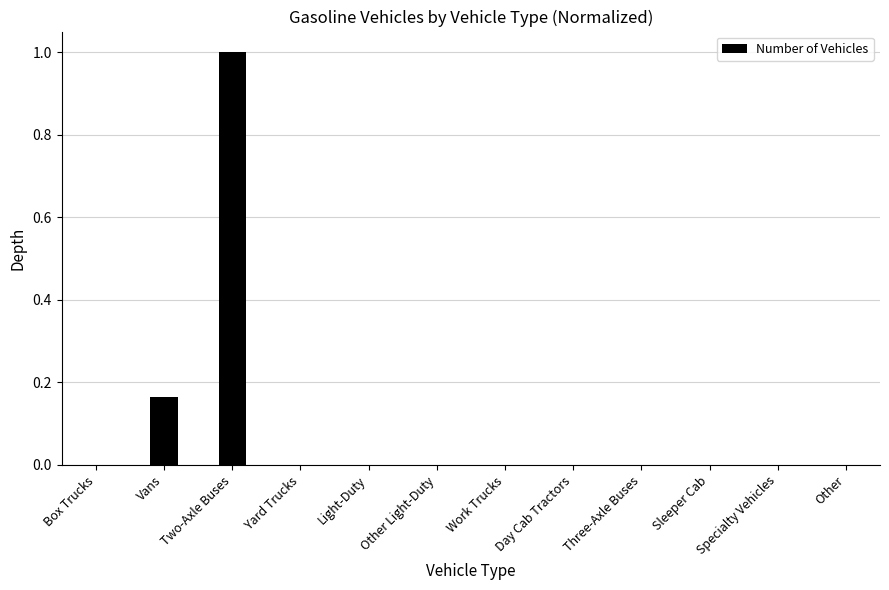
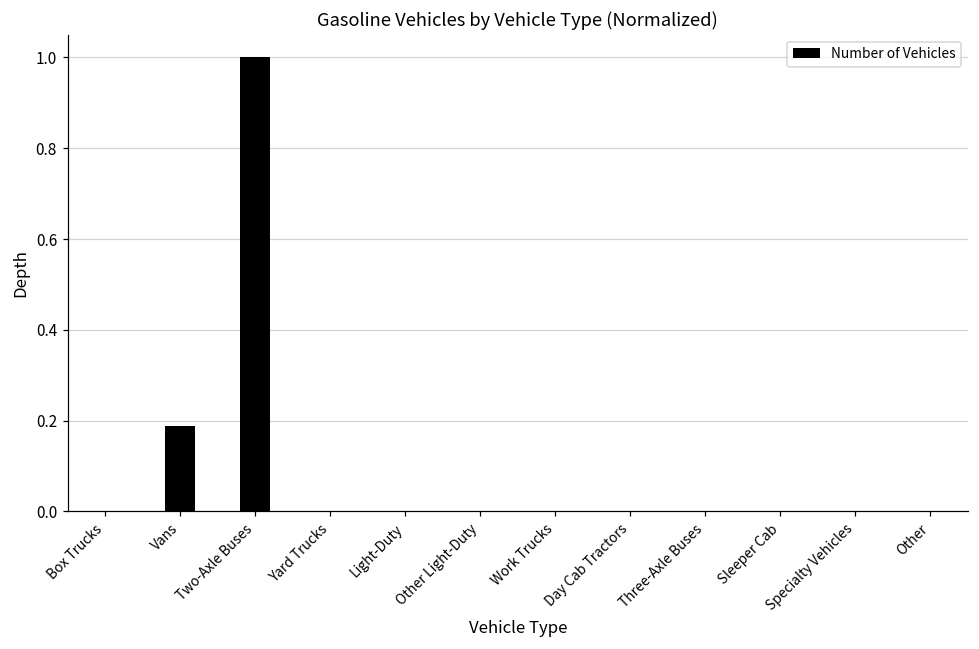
  {
    "Box Trucks": 0.00,
-   "Vans": 0.16,
+   "Vans": 0.19,
    "Two-Axle Buses": 1.00,
    "Yard Trucks": 0.00,
    "Light-Duty": 0.00,
    "Other Light-Duty": 0.00,
    "Work Trucks": 0.00,
    "Day Cab Tractors": 0.00,
    "Three-Axle Buses": 0.00,
    "Sleeper Cab": 0.00,
    "Specialty Vehicles": 0.00,
    "Other": 0.00
  }
